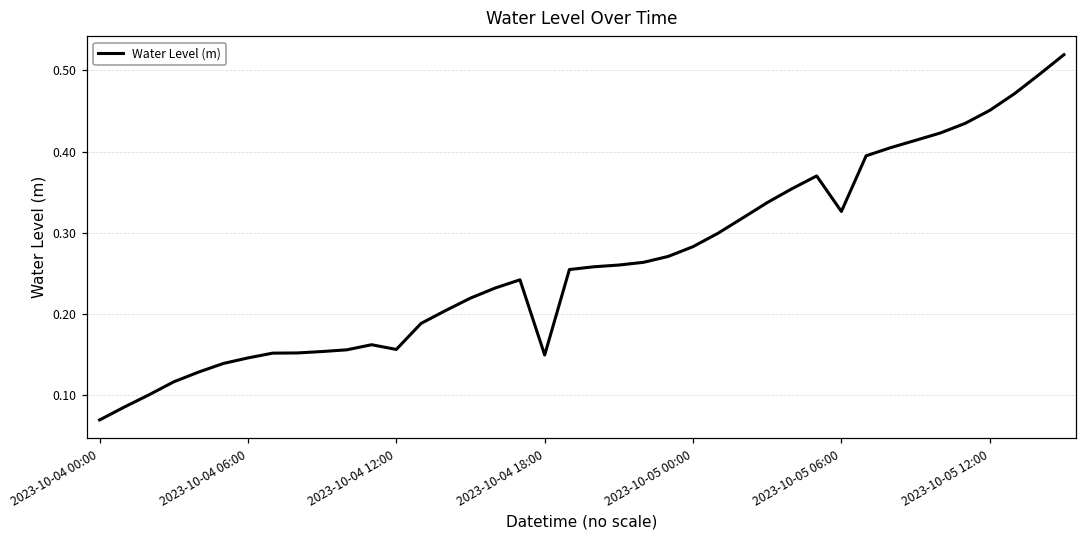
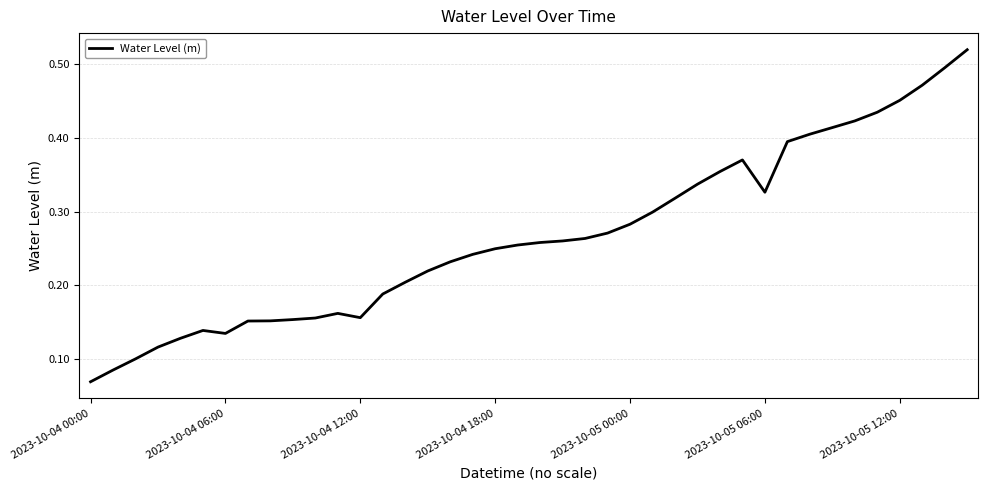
  {
    "2023-10-04 00:00": 0.07,
-   "2023-10-04 06:00": 0.15,
+   "2023-10-04 06:00": 0.13,
    "2023-10-04 12:00": 0.16,
-   "2023-10-04 18:00": 0.15,
+   "2023-10-04 18:00": 0.25,
    "2023-10-05 00:00": 0.28,
    "2023-10-05 06:00": 0.33,
    "2023-10-05 12:00": 0.45
  }
